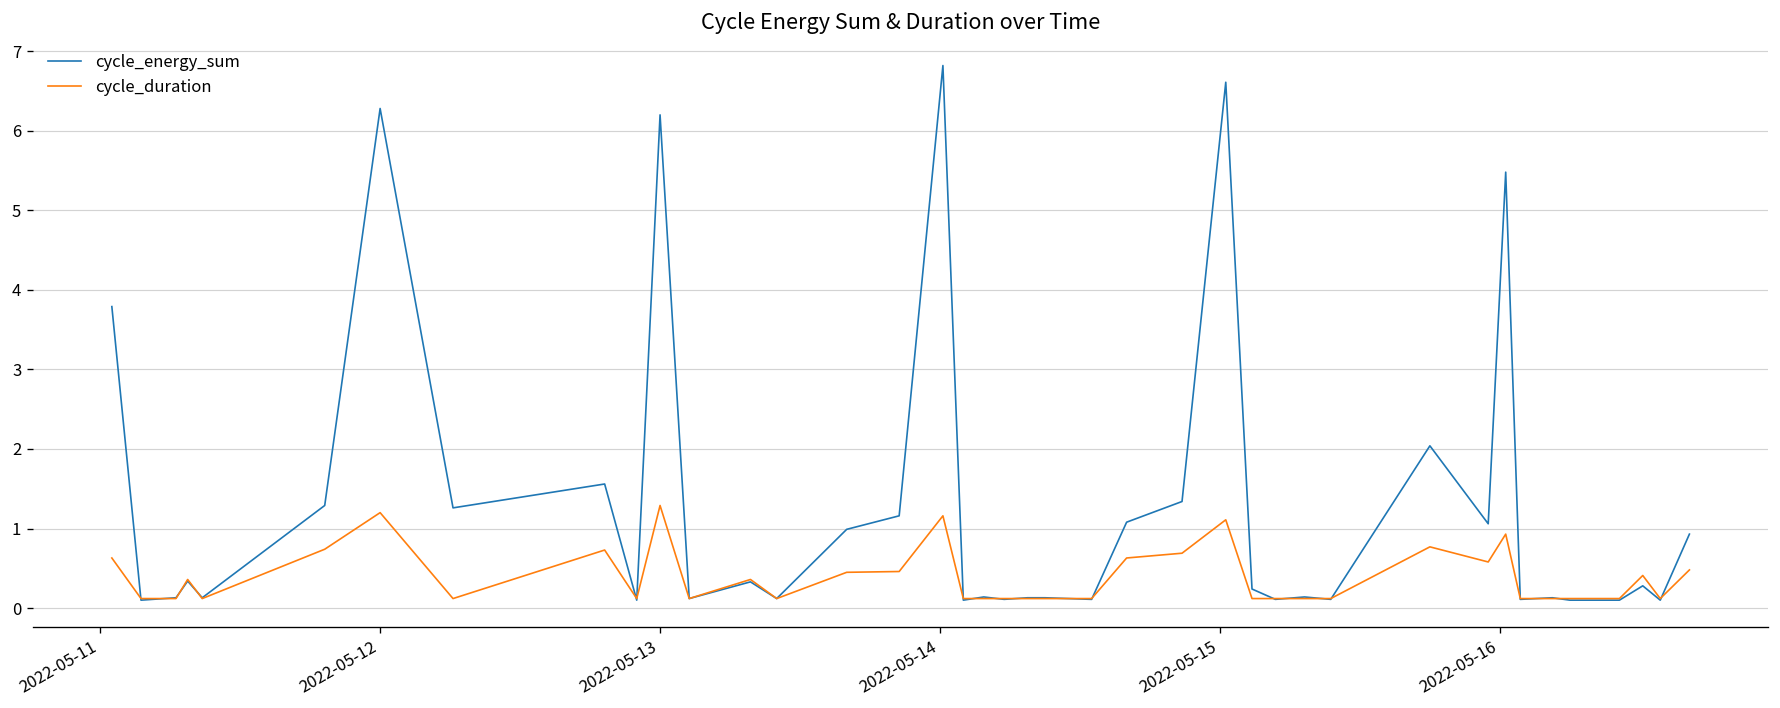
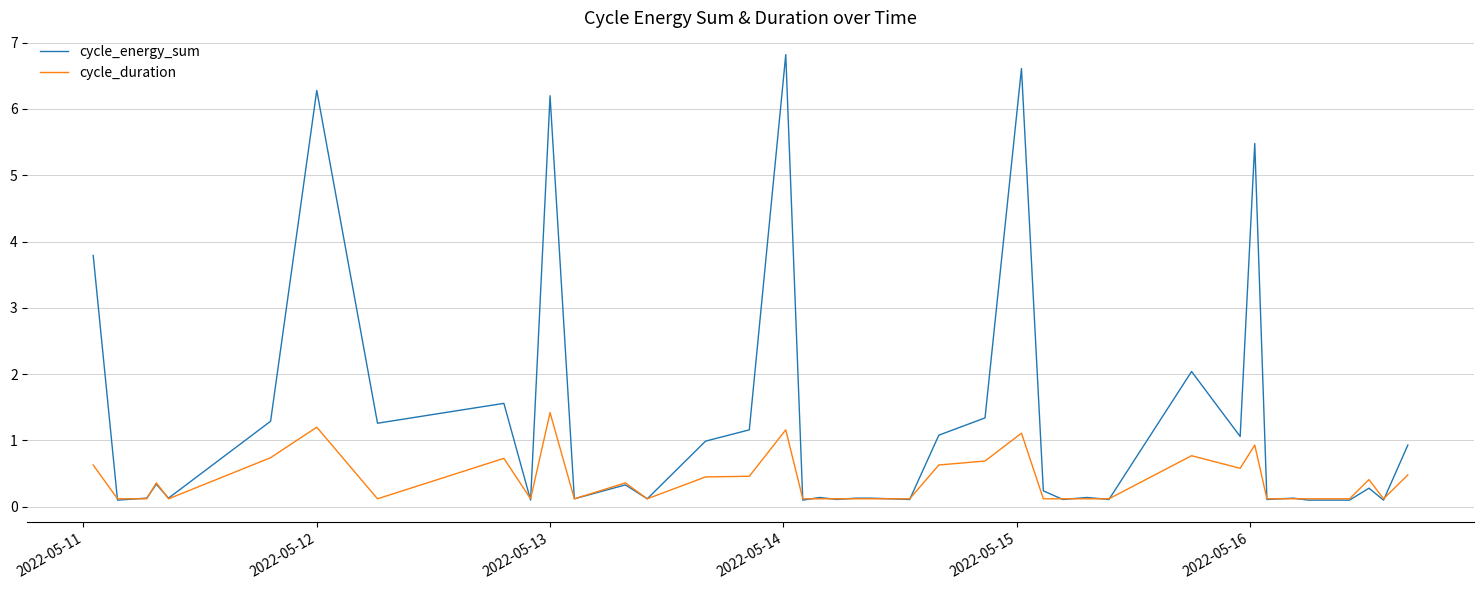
  {
    "cycle_energy_sum": {
      "2022-05-12": 6.3,
      "2022-05-13": 6.2
    },
    "cycle_duration": {
      "2022-05-12": 1.2,
-     "2022-05-13": 1.3
+     "2022-05-13": 1.4
    }
  }
